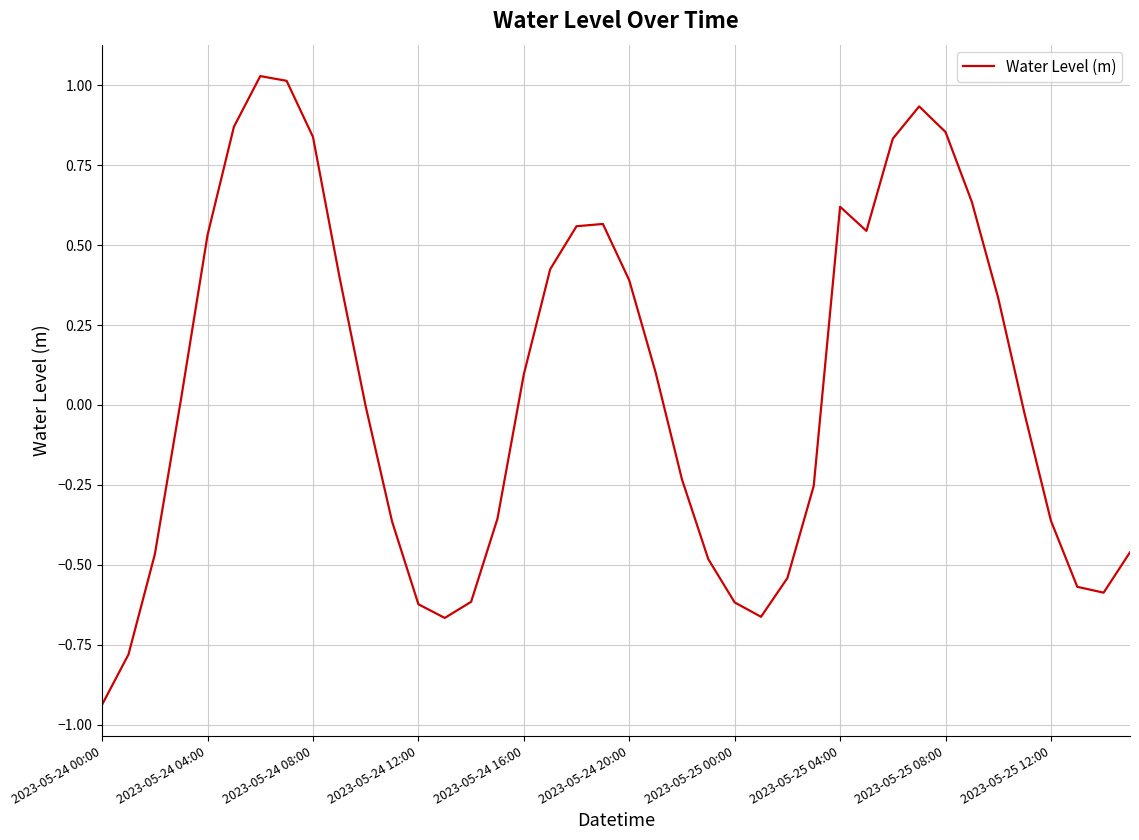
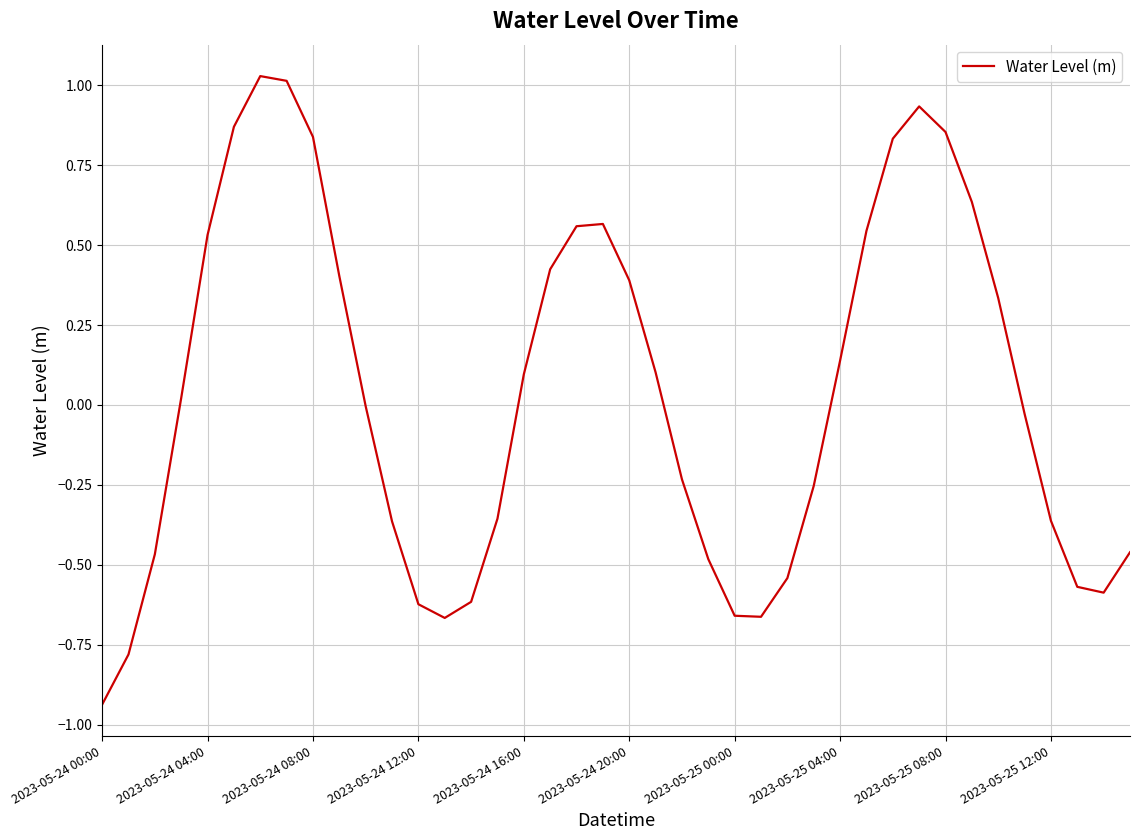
  {
    "2023-05-24 00:00": -0.94,
    "2023-05-24 04:00": 0.53,
    "2023-05-24 08:00": 0.84,
    "2023-05-24 12:00": -0.62,
    "2023-05-24 16:00": 0.10,
    "2023-05-24 20:00": 0.39,
-   "2023-05-25 00:00": -0.62,
-   "2023-05-25 04:00": 0.62,
+   "2023-05-25 00:00": -0.66,
+   "2023-05-25 04:00": 0.14,
    "2023-05-25 08:00": 0.85,
    "2023-05-25 12:00": -0.36
  }
